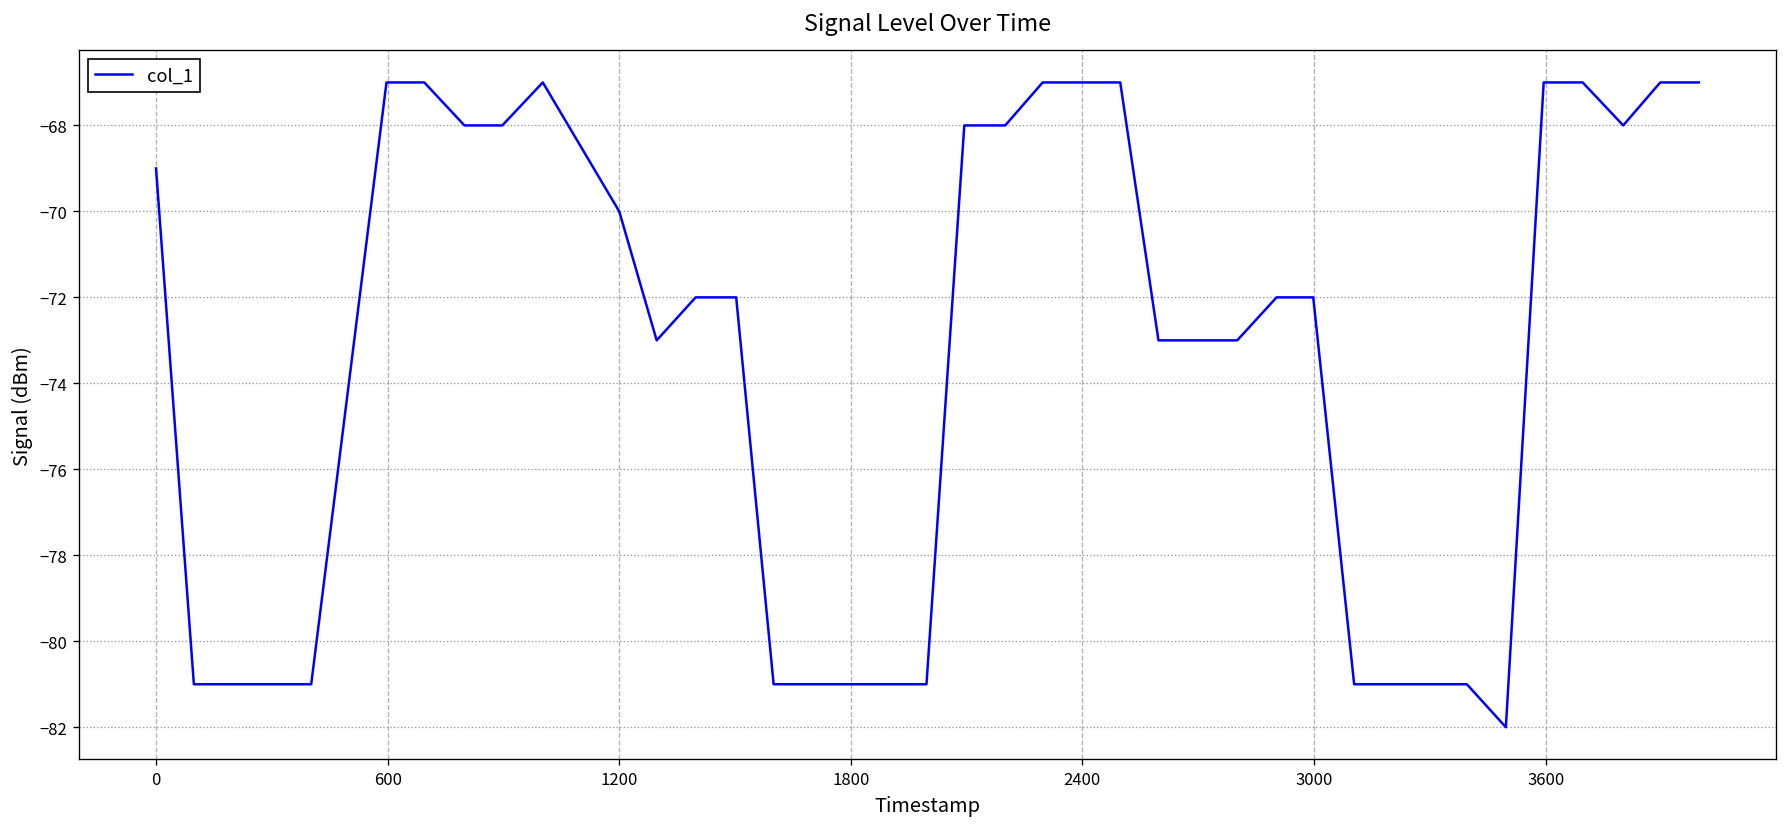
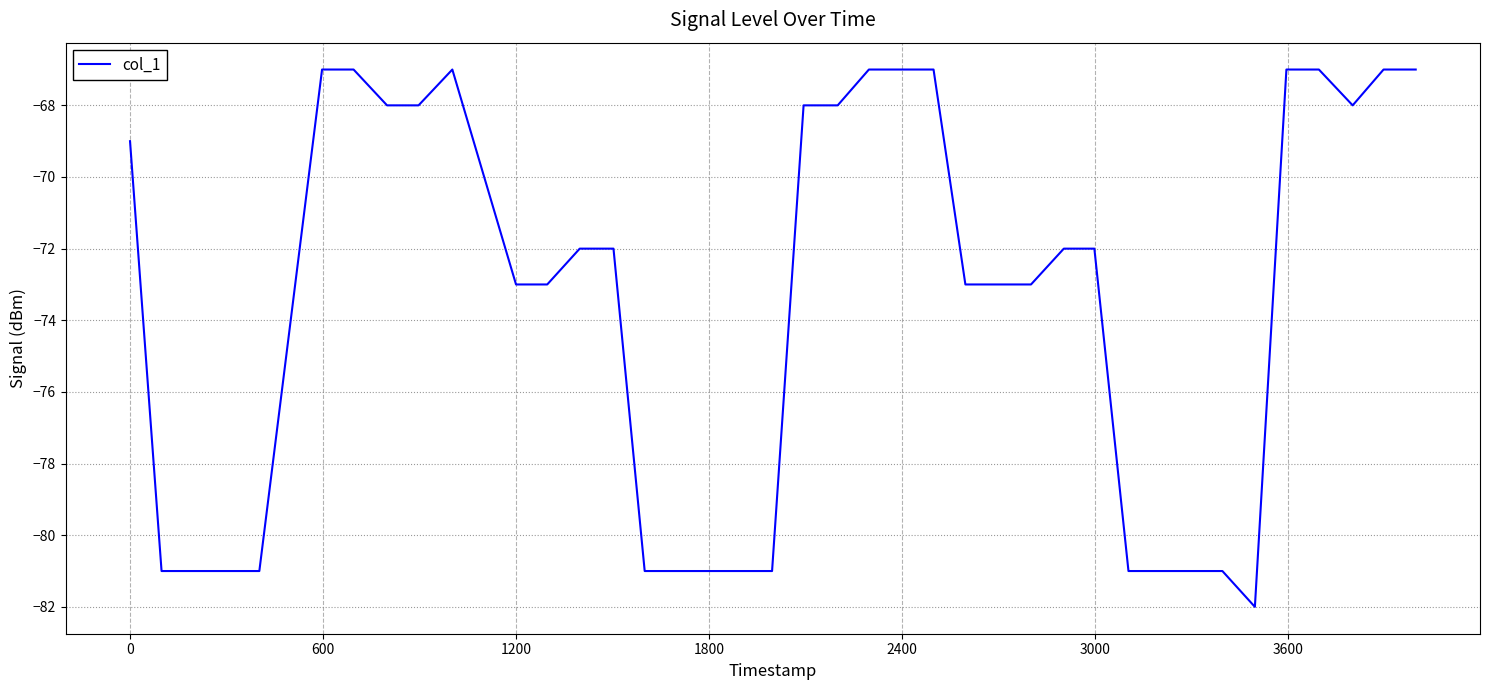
  {
    "0": -69,
-   "1200": -70,
+   "1200": -73,
    "2400": -67
  }
